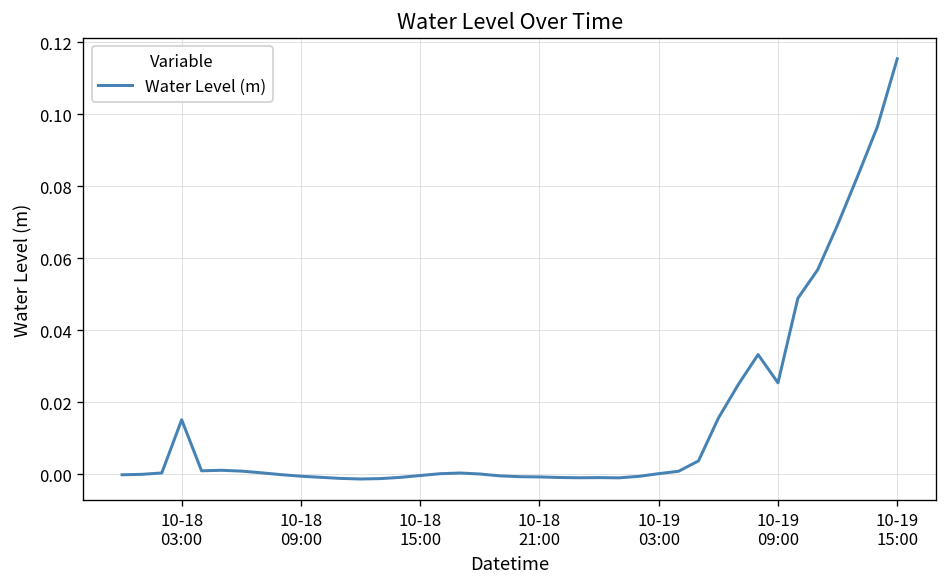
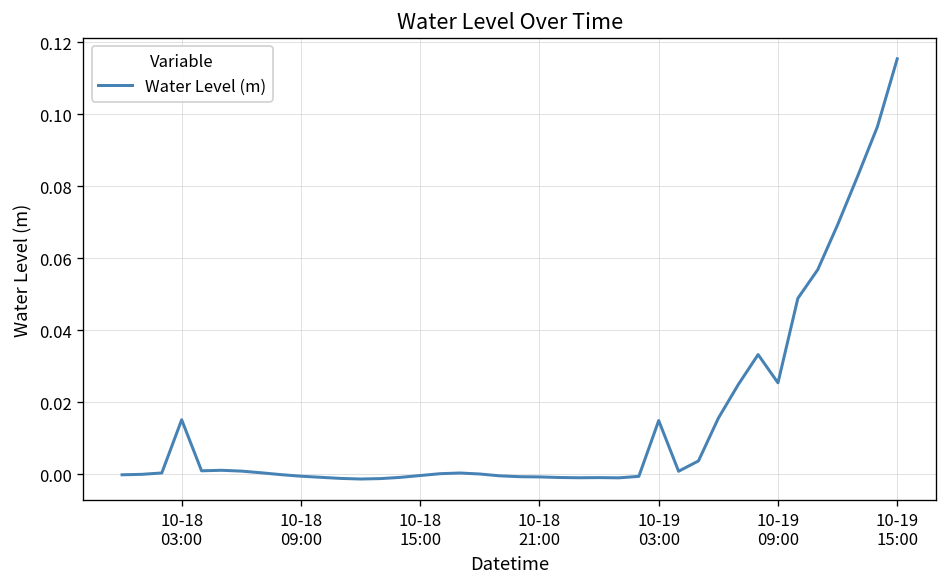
  {
    "10-18 03:00": 0.015,
    "10-18 09:00": -0.001,
    "10-18 15:00": 0.000,
    "10-18 21:00": -0.001,
-   "10-19 03:00": 0.000,
+   "10-19 03:00": 0.015,
    "10-19 09:00": 0.025,
    "10-19 15:00": 0.115
  }
